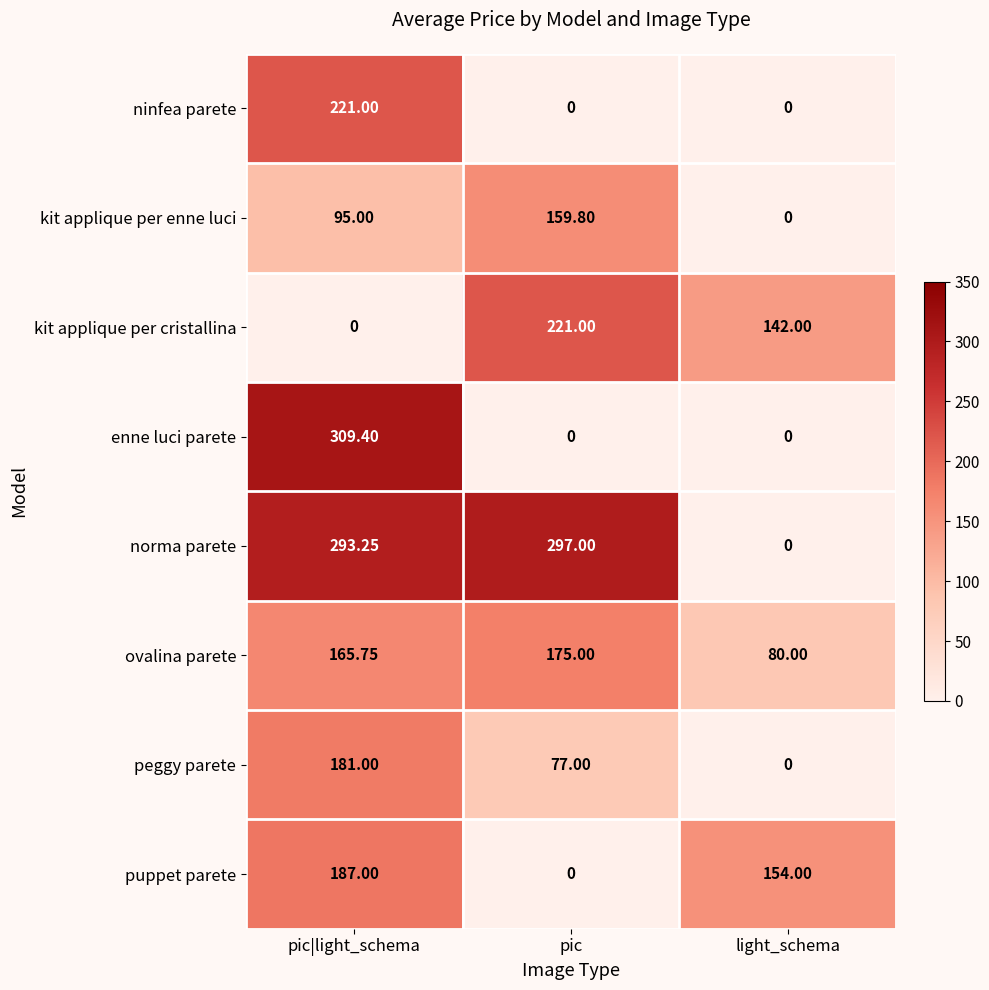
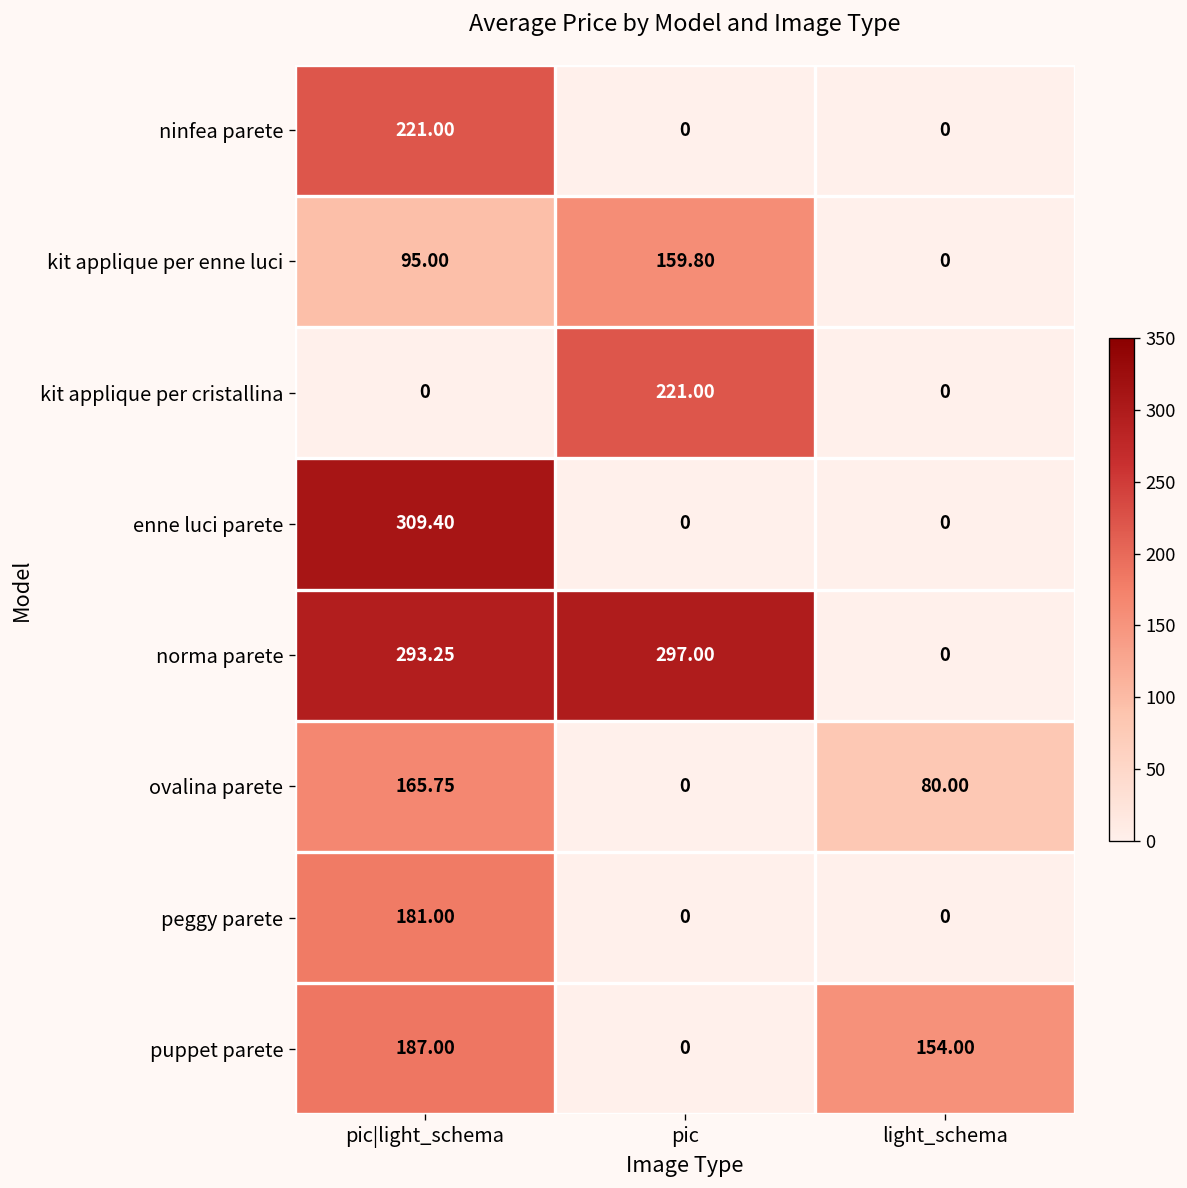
  {
    "ninfea parete": {
      "pic|light_schema": 221.00,
      "pic": 0,
      "light_schema": 0
    },
    "kit applique per enne luci": {
      "pic|light_schema": 95.00,
      "pic": 159.80,
      "light_schema": 0
    },
    "kit applique per cristallina": {
      "pic|light_schema": 0,
      "pic": 221.00,
-     "light_schema": 142.00
+     "light_schema": 0
    },
    "enne luci parete": {
      "pic|light_schema": 309.40,
      "pic": 0,
      "light_schema": 0
    },
    "norma parete": {
      "pic|light_schema": 293.25,
      "pic": 297.00,
      "light_schema": 0
    },
    "ovalina parete": {
      "pic|light_schema": 165.75,
-     "pic": 175.00,
+     "pic": 0,
      "light_schema": 80.00
    },
    "peggy parete": {
      "pic|light_schema": 181.00,
-     "pic": 77.00,
+     "pic": 0,
      "light_schema": 0
    },
    "puppet parete": {
      "pic|light_schema": 187.00,
      "pic": 0,
      "light_schema": 154.00
    }
  }
